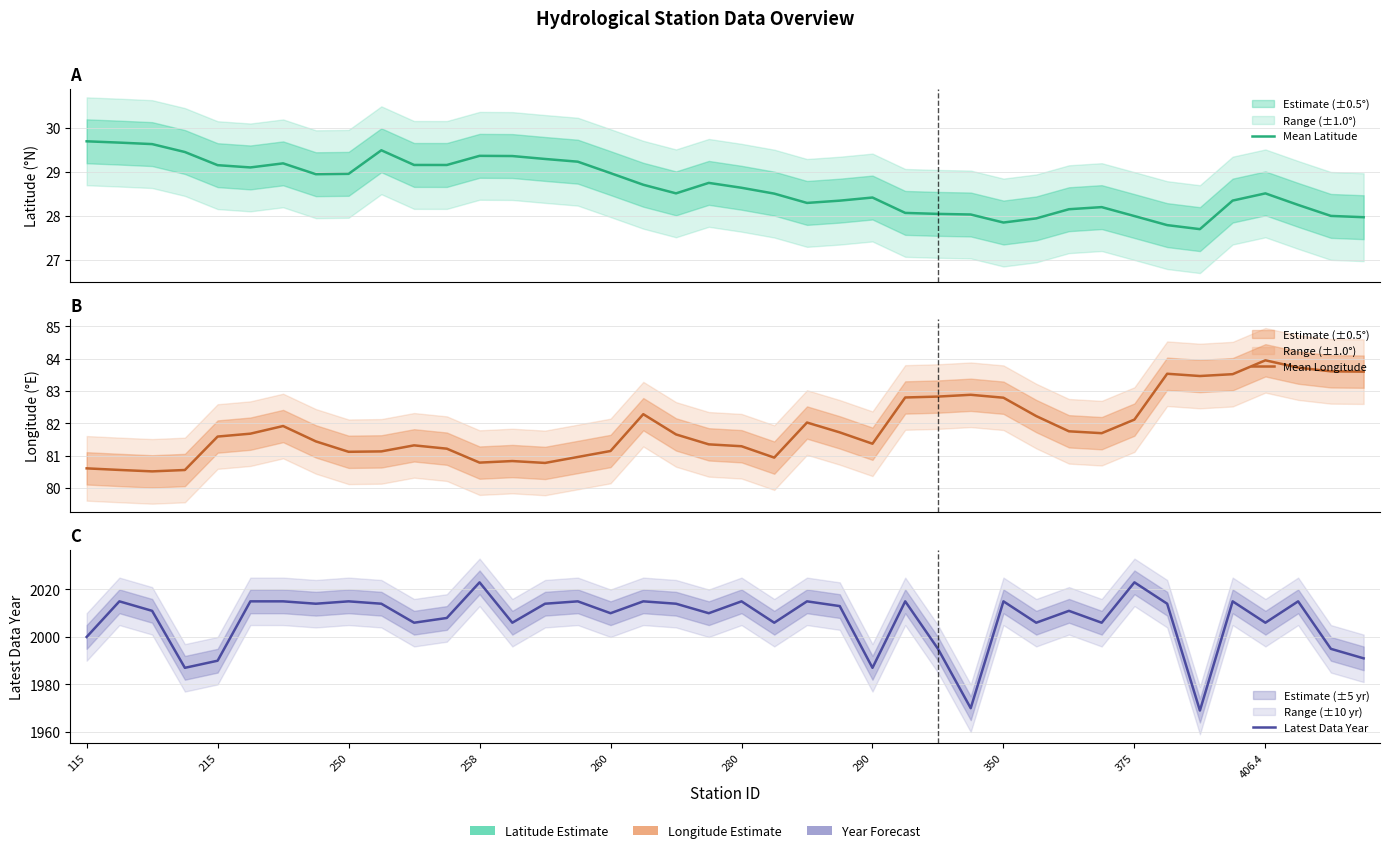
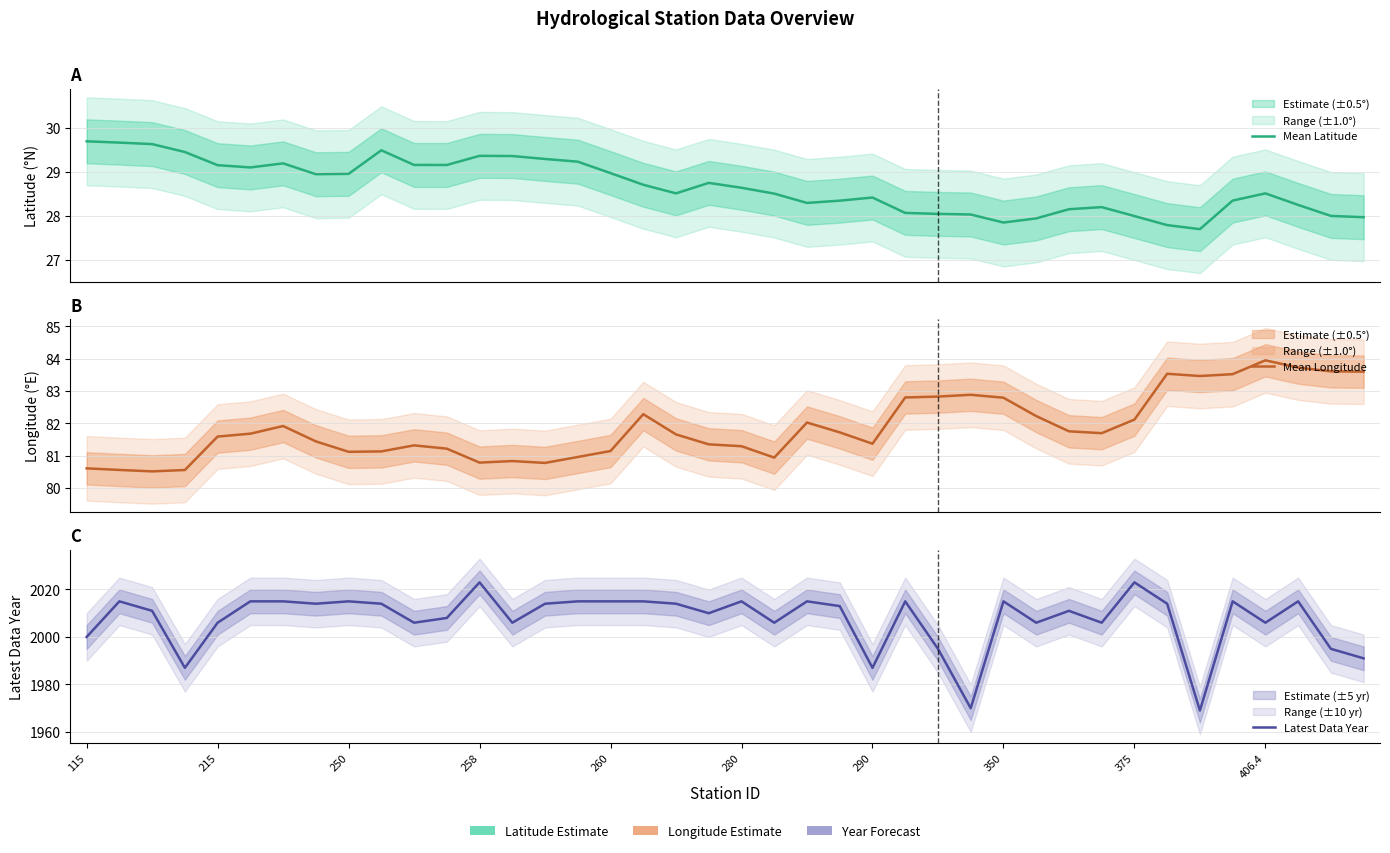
  {
    "C": {
      "Latest Data Year": {
        "115": 2000,
-       "215": 1990,
+       "215": 2006,
        "250": 2015,
        "258": 2023,
-       "260": 2010,
+       "260": 2015,
        "280": 2015,
        "290": 1987,
        "350": 2015,
        "375": 2023,
        "406.4": 2006
      }
    }
  }
